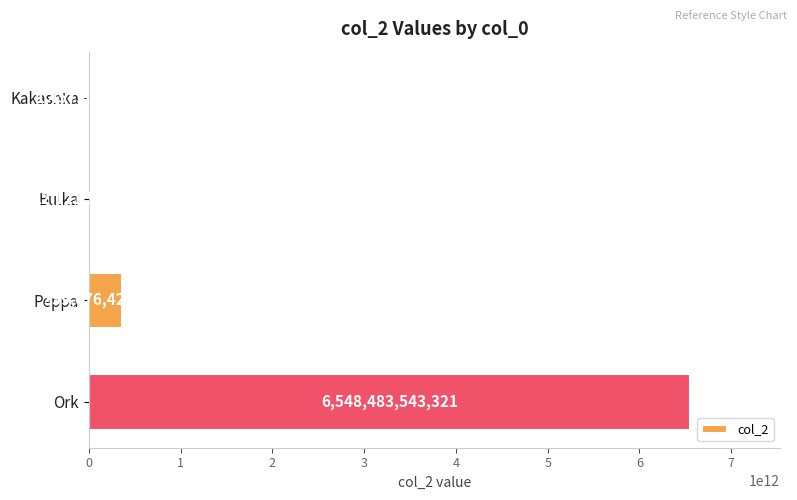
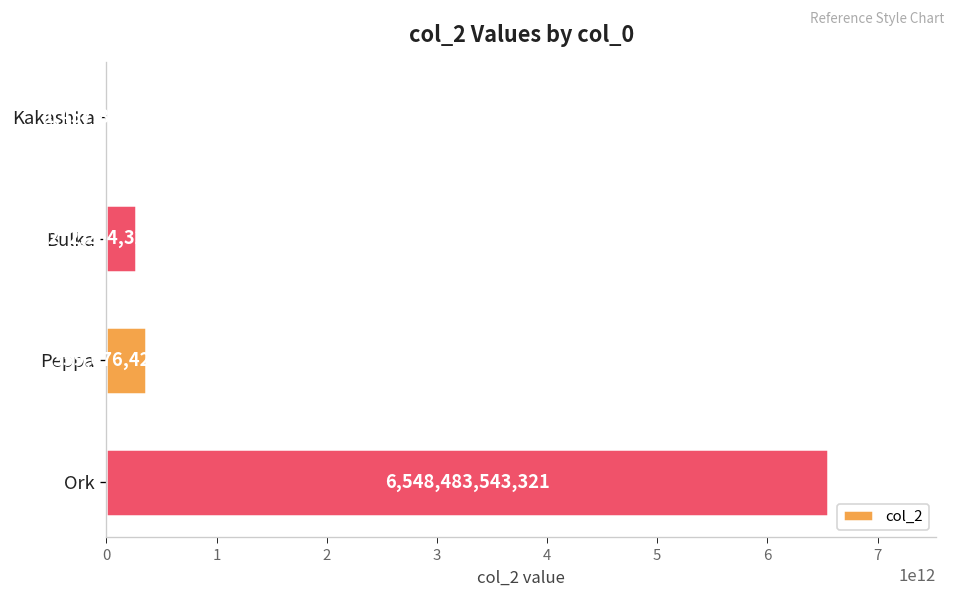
  {
-   "Bulka": 0,
+   "Bulka": 300000000000,
    "Peppa": 400000000000
  }
